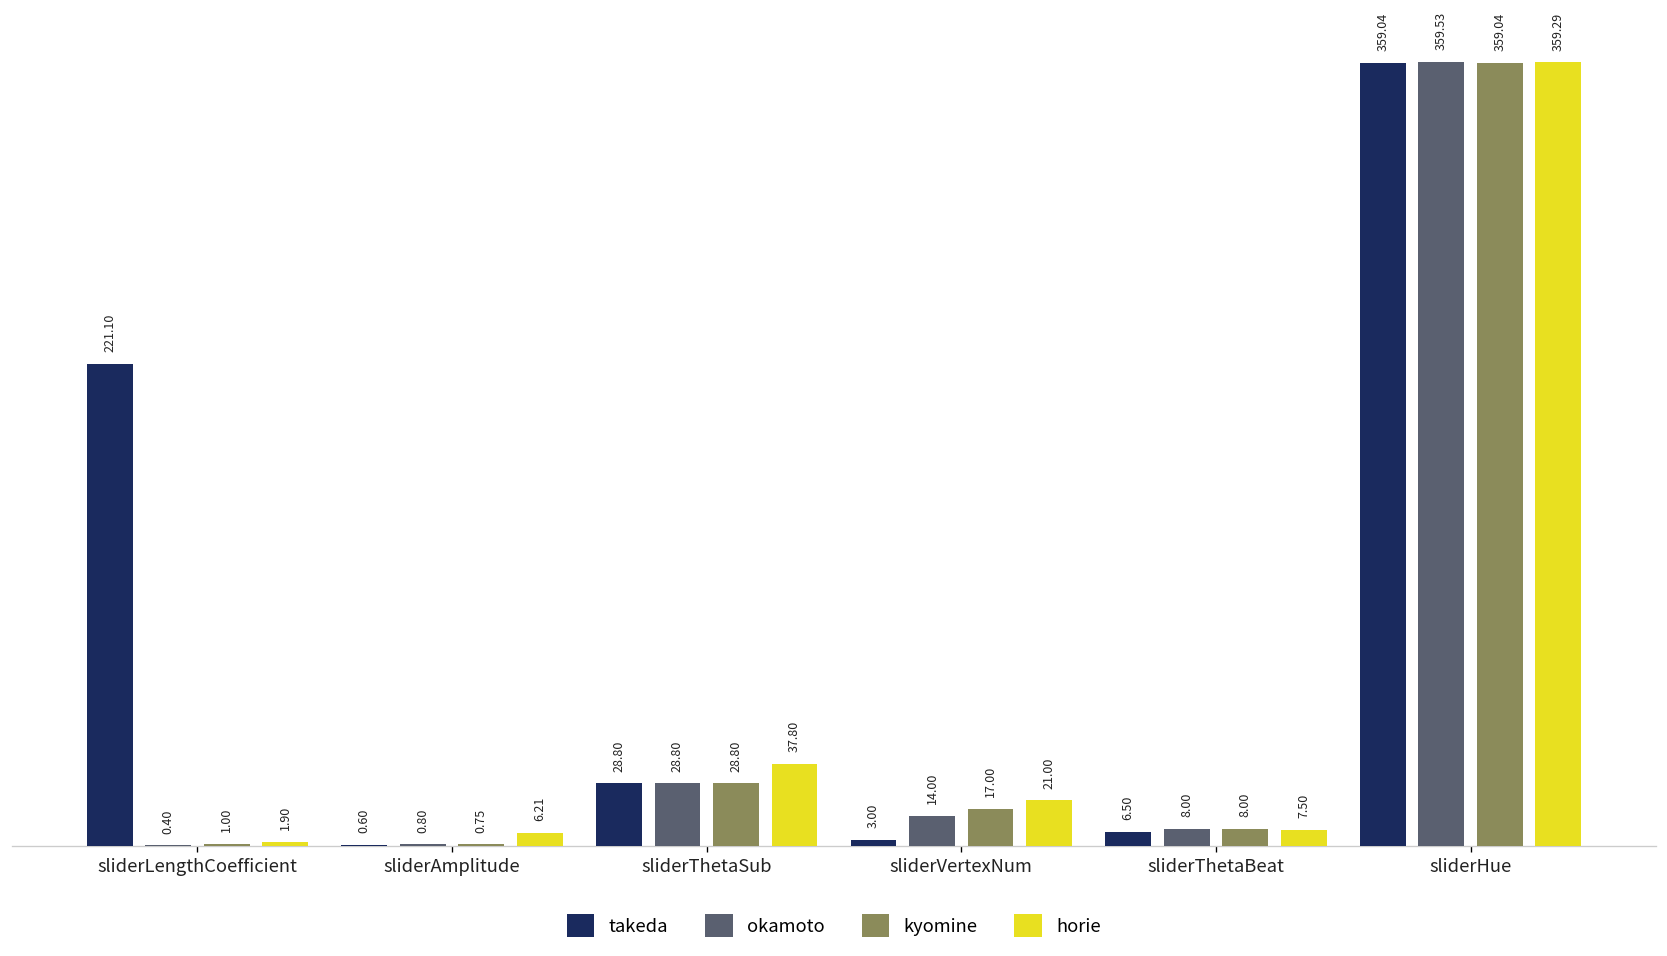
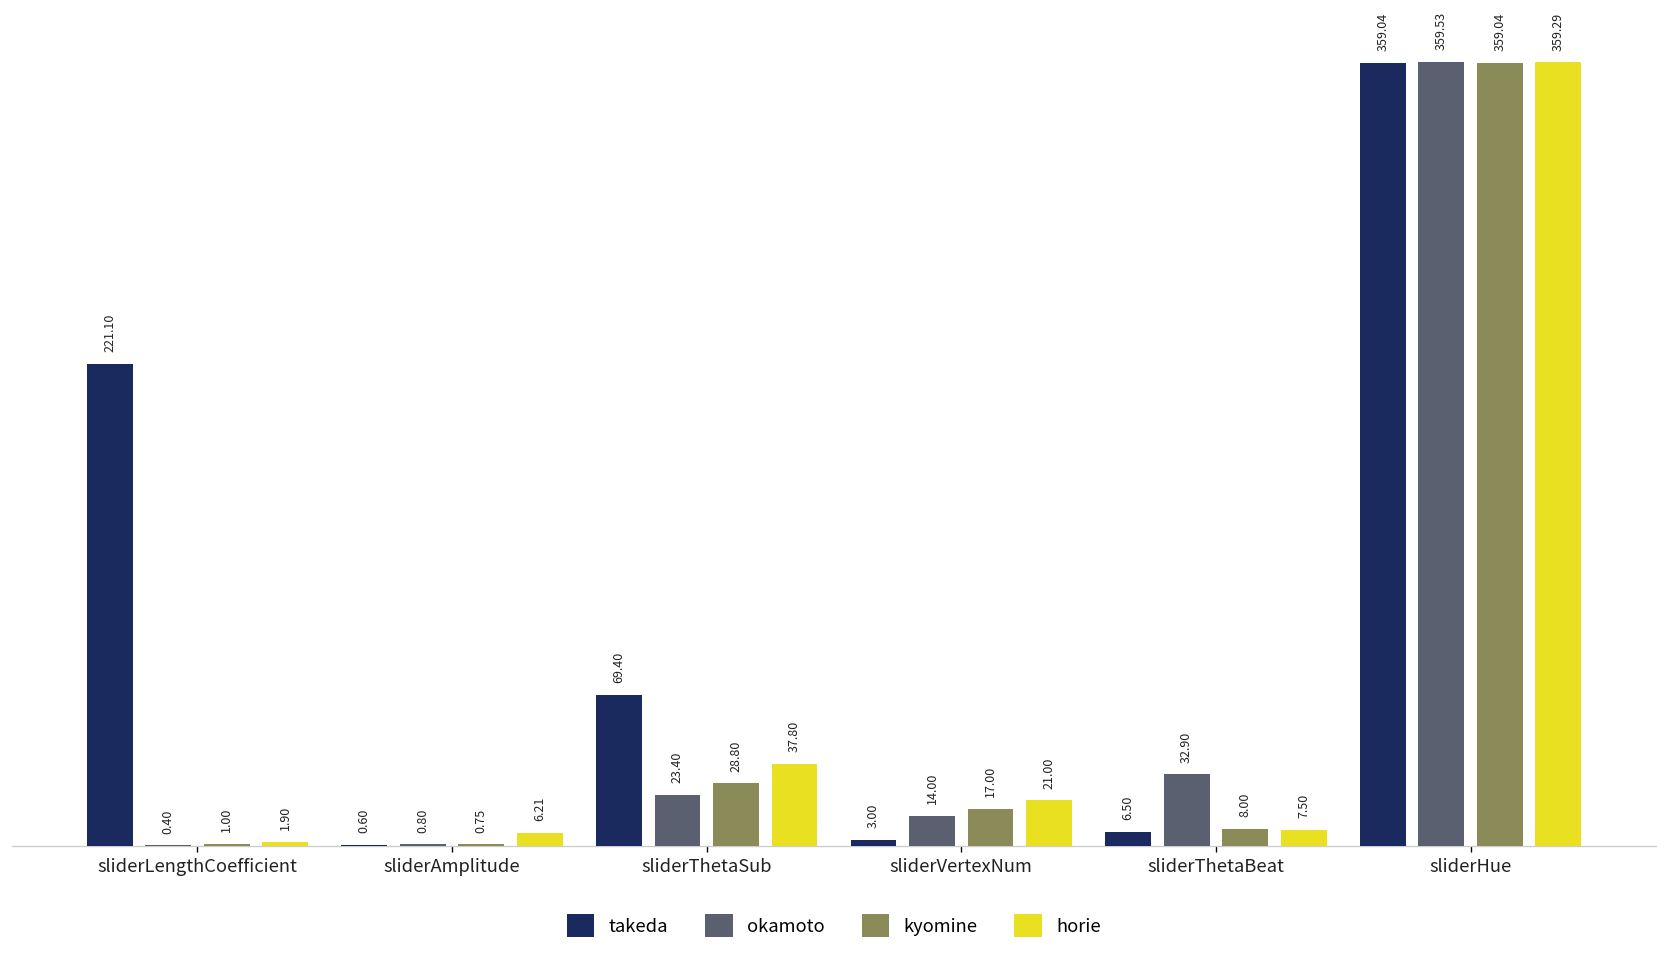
  {
    "takeda": {
      "sliderLengthCoefficient": 221.10,
      "sliderAmplitude": 0.60,
-     "sliderThetaSub": 28.80,
+     "sliderThetaSub": 69.40,
      "sliderVertexNum": 3.00,
      "sliderThetaBeat": 6.50,
      "sliderHue": 359.04
    },
    "okamoto": {
      "sliderLengthCoefficient": 0.40,
      "sliderAmplitude": 0.80,
-     "sliderThetaSub": 28.80,
+     "sliderThetaSub": 23.40,
      "sliderVertexNum": 14.00,
-     "sliderThetaBeat": 8.00,
+     "sliderThetaBeat": 32.90,
      "sliderHue": 359.53
    },
    "kyomine": {
      "sliderLengthCoefficient": 1.00,
      "sliderAmplitude": 0.75,
      "sliderThetaSub": 28.80,
      "sliderVertexNum": 17.00,
      "sliderThetaBeat": 8.00,
      "sliderHue": 359.04
    },
    "horie": {
      "sliderLengthCoefficient": 1.90,
      "sliderAmplitude": 6.21,
      "sliderThetaSub": 37.80,
      "sliderVertexNum": 21.00,
      "sliderThetaBeat": 7.50,
      "sliderHue": 359.29
    }
  }
